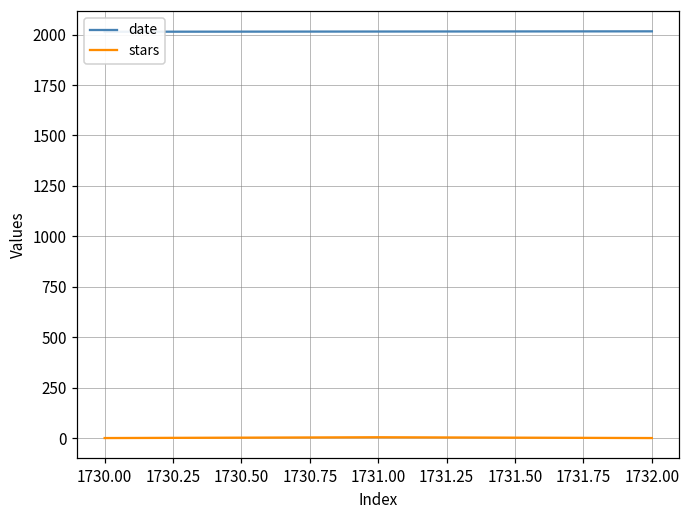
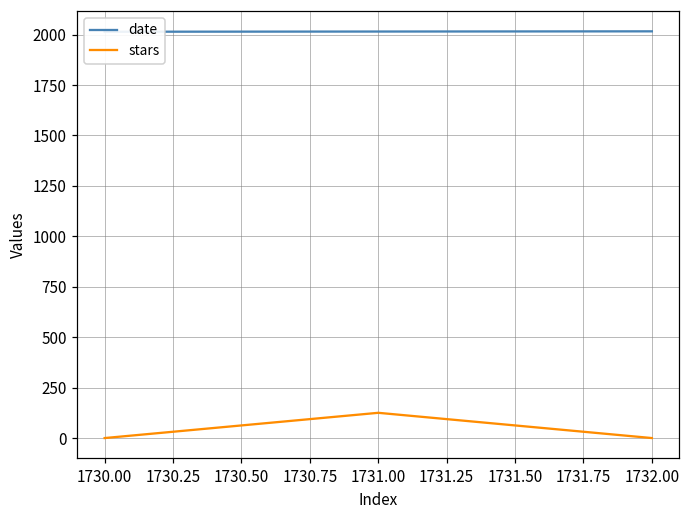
  {
    "date": {
      "1731.00": 2020,
      "1732.00": 2020
    },
    "stars": {
      "1730.00": 0,
-     "1731.00": 10,
+     "1731.00": 130,
      "1732.00": 0
    }
  }
